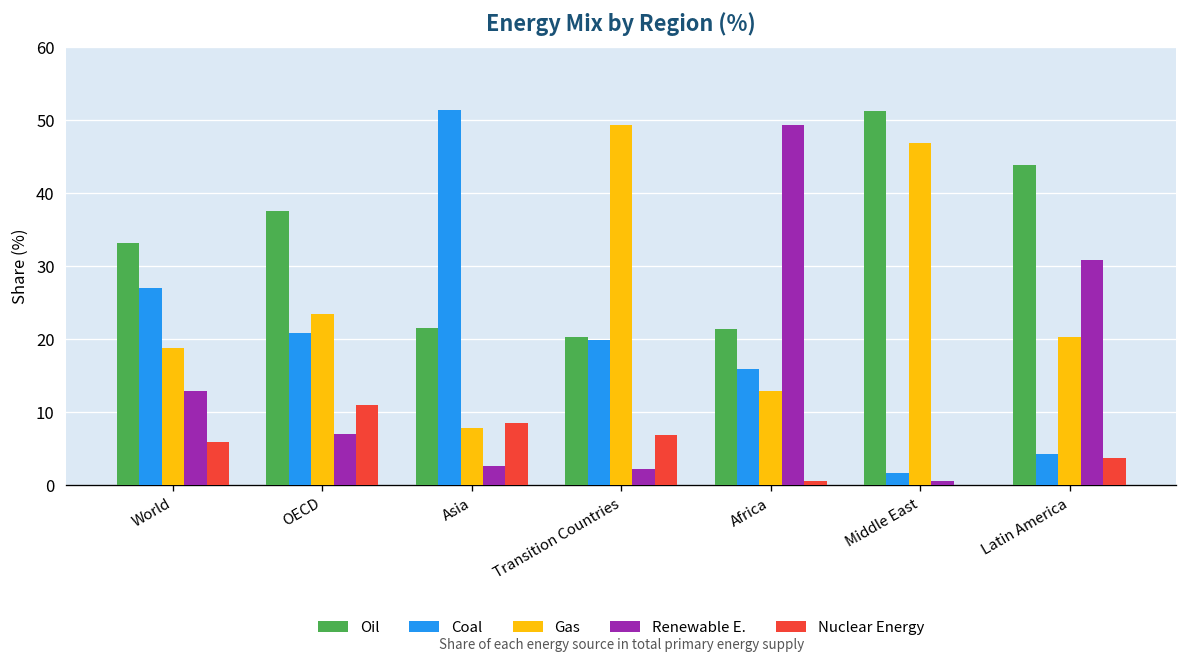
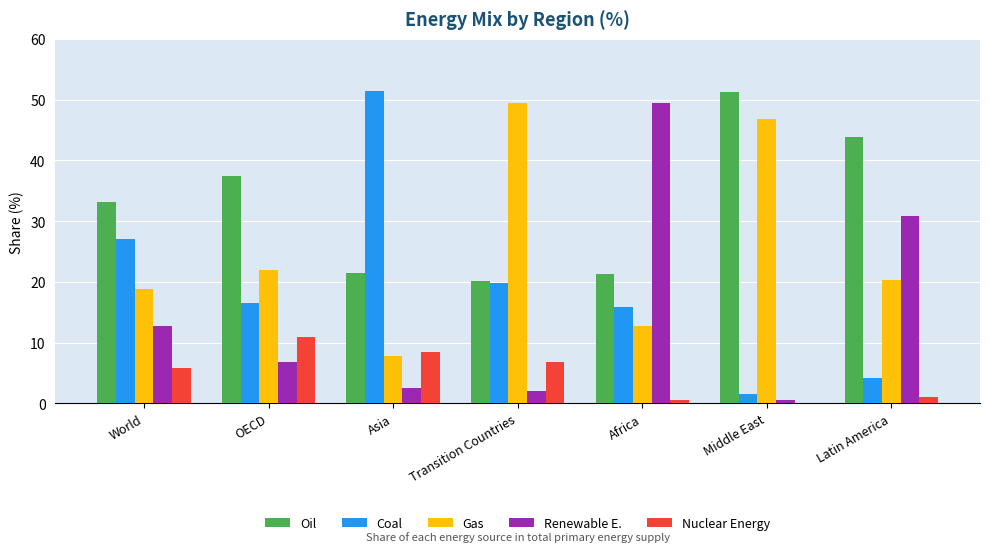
  {
    "Oil": {
      "World": 33,
      "OECD": 38,
      "Asia": 22,
      "Transition Countries": 20,
      "Africa": 21,
      "Middle East": 51,
      "Latin America": 44
    },
    "Coal": {
      "World": 27,
-     "OECD": 21,
+     "OECD": 17,
      "Asia": 51,
      "Transition Countries": 20,
      "Africa": 16,
      "Middle East": 2,
      "Latin America": 4
    },
    "Gas": {
      "World": 19,
-     "OECD": 23,
+     "OECD": 22,
      "Asia": 8,
      "Transition Countries": 49,
      "Africa": 13,
      "Middle East": 47,
      "Latin America": 20
    },
    "Renewable E.": {
      "World": 13,
      "OECD": 7,
      "Asia": 3,
      "Transition Countries": 2,
      "Africa": 49,
      "Middle East": 1,
      "Latin America": 31
    },
    "Nuclear Energy": {
      "World": 6,
      "OECD": 11,
      "Asia": 8,
      "Transition Countries": 7,
      "Africa": 1,
      "Middle East": 0,
-     "Latin America": 4
+     "Latin America": 1
    }
  }
